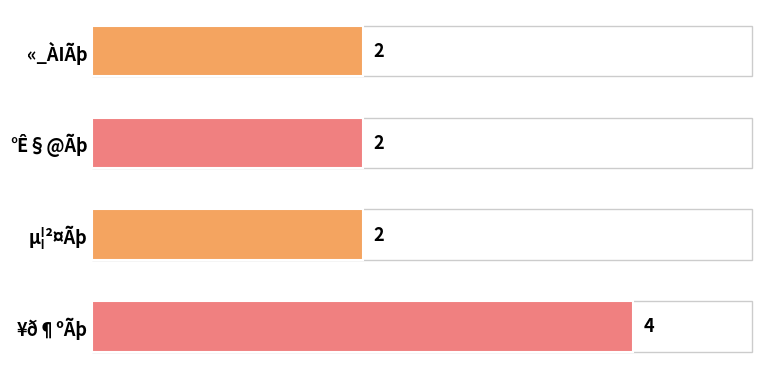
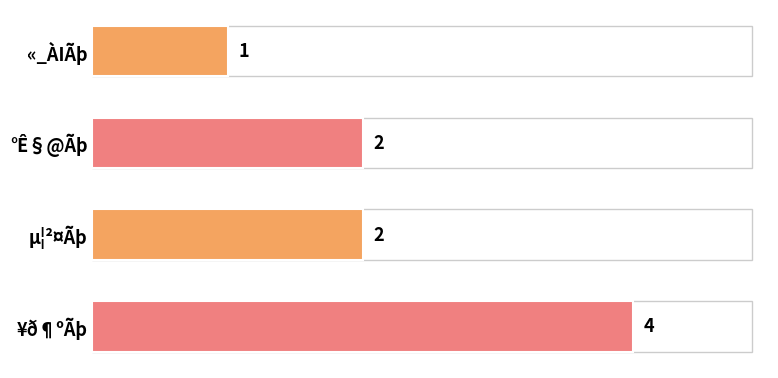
  {
-   "«_ÀIÃþ": 2,
+   "«_ÀIÃþ": 1,
    "°Ê§@Ãþ": 2,
    "µ¦²¤Ãþ": 2,
    "¥ð¶ºÃþ": 4
  }
